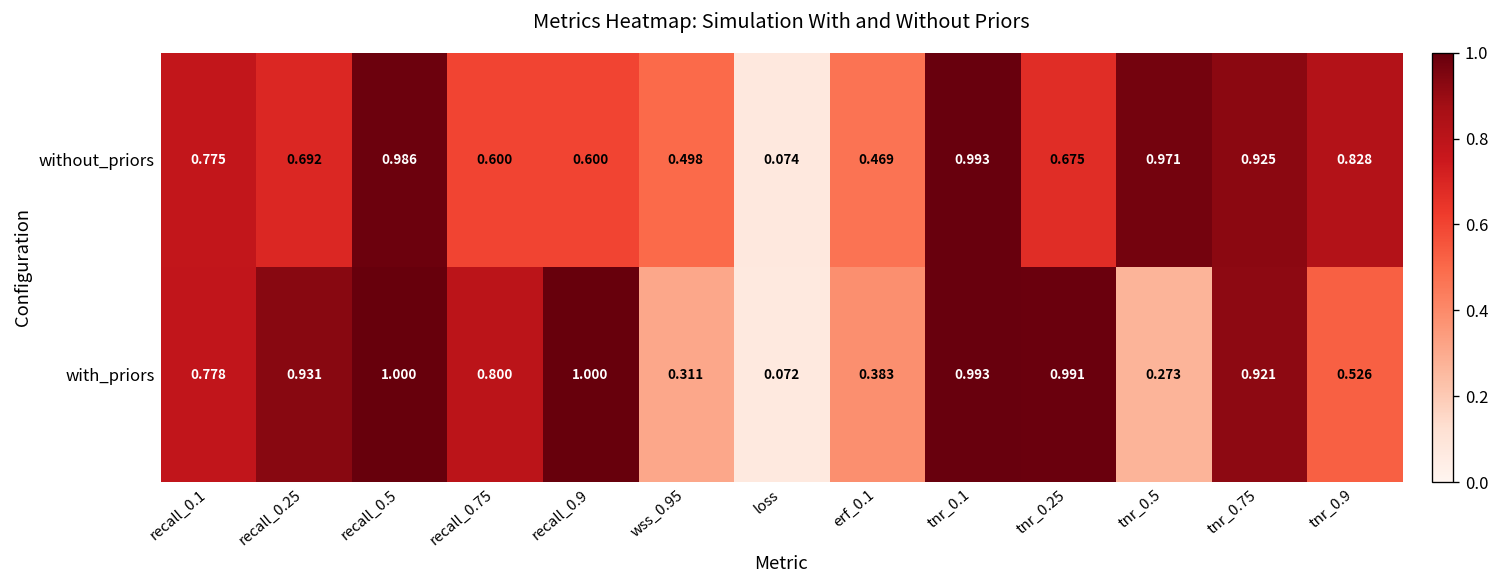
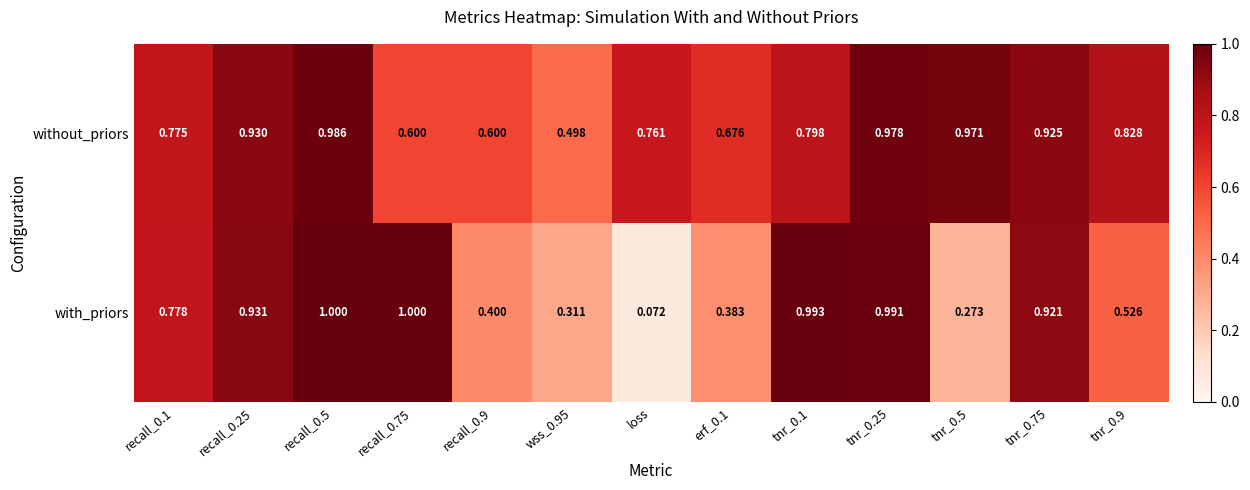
  {
    "without_priors": {
      "recall_0.1": 0.775,
-     "recall_0.25": 0.692,
+     "recall_0.25": 0.930,
      "recall_0.5": 0.986,
      "recall_0.75": 0.600,
      "recall_0.9": 0.600,
      "wss_0.95": 0.498,
-     "loss": 0.074,
-     "erf_0.1": 0.469,
-     "tnr_0.1": 0.993,
-     "tnr_0.25": 0.675,
+     "loss": 0.761,
+     "erf_0.1": 0.676,
+     "tnr_0.1": 0.798,
+     "tnr_0.25": 0.978,
      "tnr_0.5": 0.971,
      "tnr_0.75": 0.925,
      "tnr_0.9": 0.828
    },
    "with_priors": {
      "recall_0.1": 0.778,
      "recall_0.25": 0.931,
      "recall_0.5": 1.000,
-     "recall_0.75": 0.800,
-     "recall_0.9": 1.000,
+     "recall_0.75": 1.000,
+     "recall_0.9": 0.400,
      "wss_0.95": 0.311,
      "loss": 0.072,
      "erf_0.1": 0.383,
      "tnr_0.1": 0.993,
      "tnr_0.25": 0.991,
      "tnr_0.5": 0.273,
      "tnr_0.75": 0.921,
      "tnr_0.9": 0.526
    }
  }
